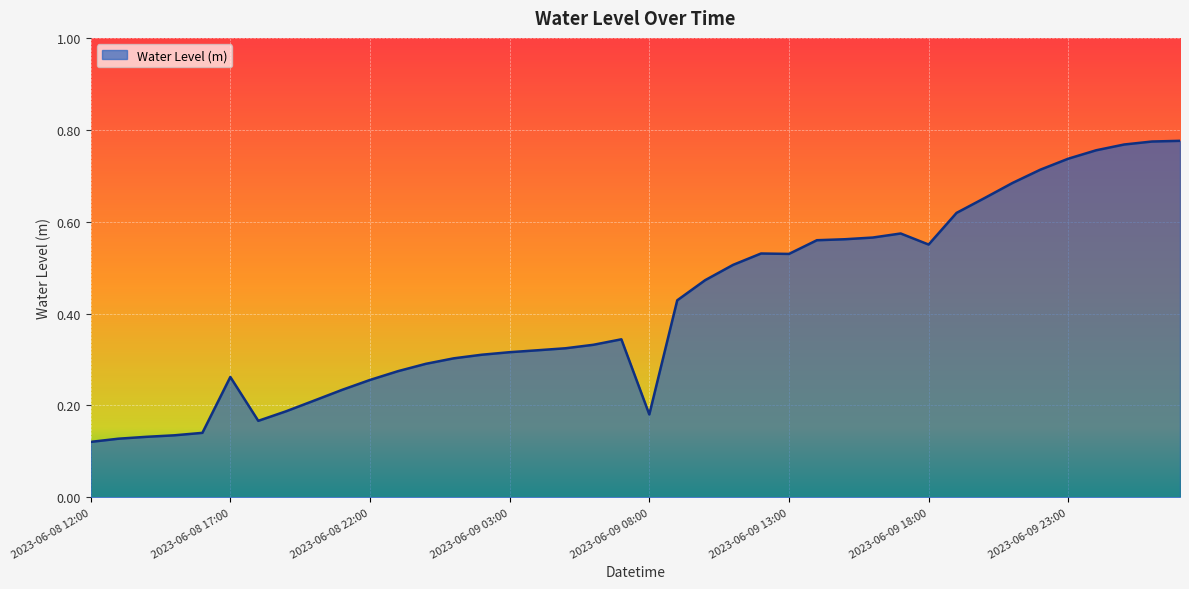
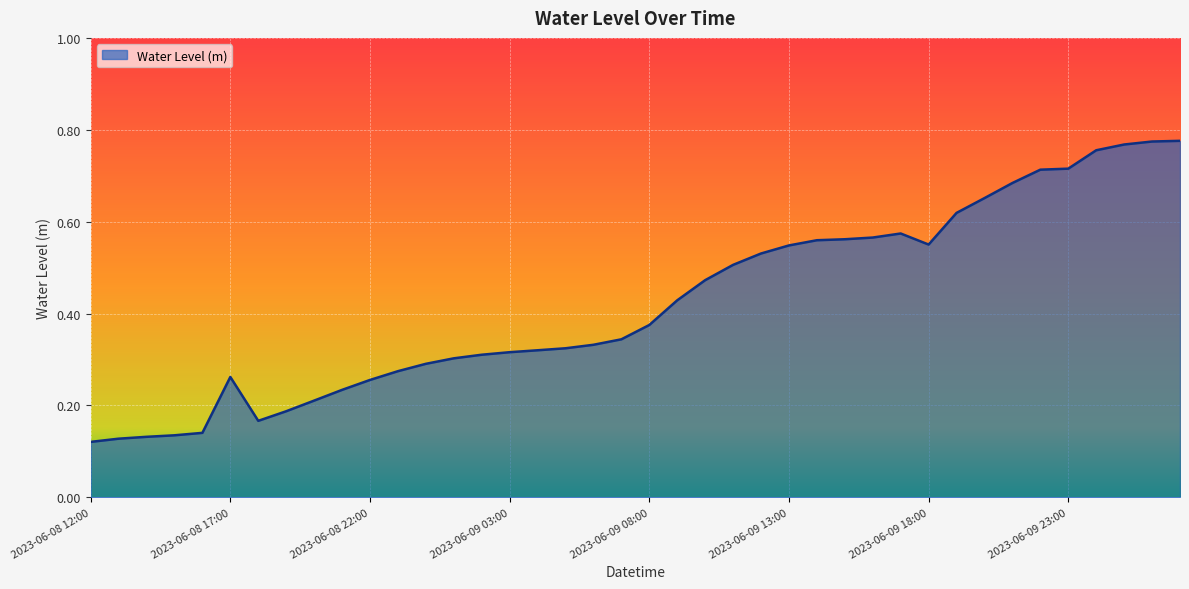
  {
    "2023-06-08 12:00": 0.12,
    "2023-06-08 17:00": 0.26,
    "2023-06-08 22:00": 0.26,
    "2023-06-09 03:00": 0.32,
-   "2023-06-09 08:00": 0.18,
-   "2023-06-09 13:00": 0.53,
+   "2023-06-09 08:00": 0.38,
+   "2023-06-09 13:00": 0.55,
    "2023-06-09 18:00": 0.55,
-   "2023-06-09 23:00": 0.74
+   "2023-06-09 23:00": 0.72
  }
